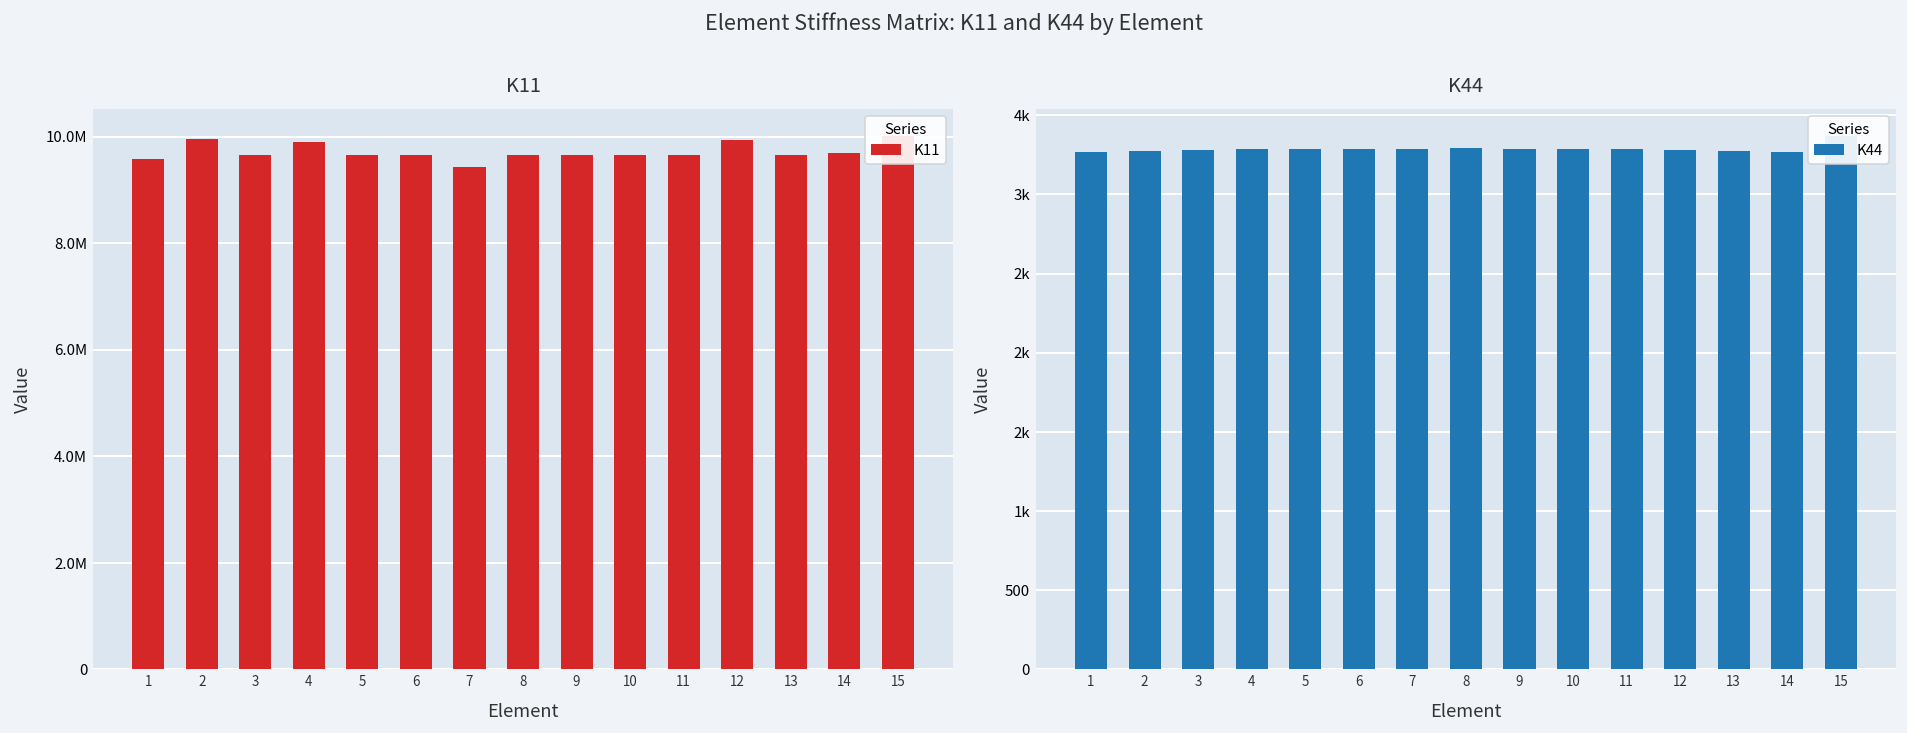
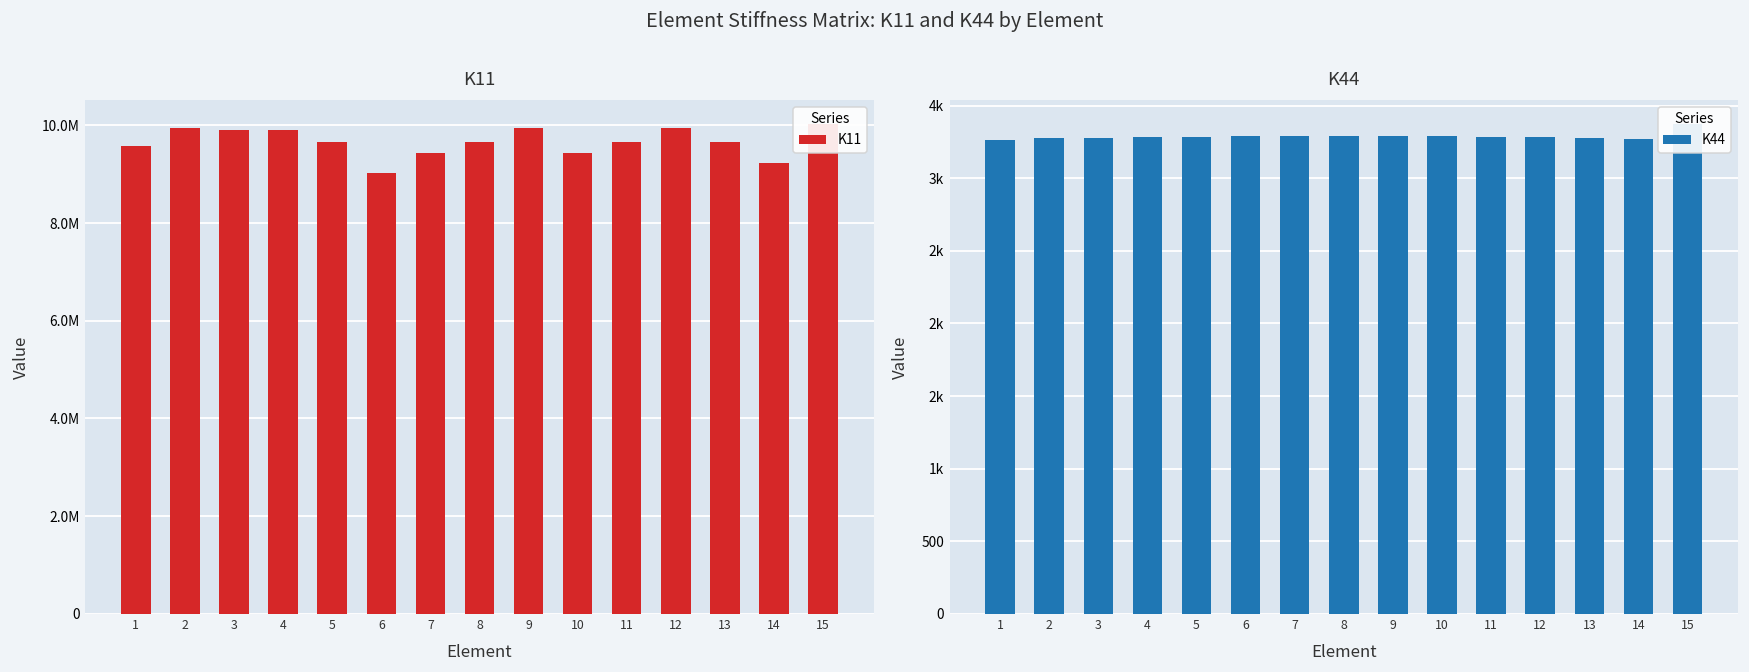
  {
    "K11": {
      "1": 9600000,
      "2": 9900000,
-     "3": 9600000,
+     "3": 9900000,
      "4": 9900000,
      "5": 9600000,
-     "6": 9600000,
+     "6": 9000000,
      "7": 9400000,
      "8": 9600000,
-     "9": 9600000,
-     "10": 9600000,
+     "9": 9900000,
+     "10": 9400000,
      "11": 9600000,
      "12": 9900000,
      "13": 9700000,
-     "14": 9700000
+     "14": 9200000
    }
  }
